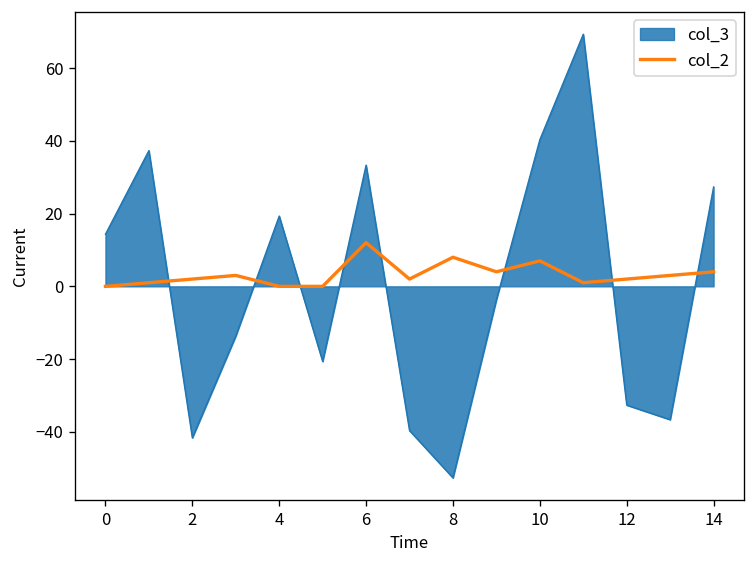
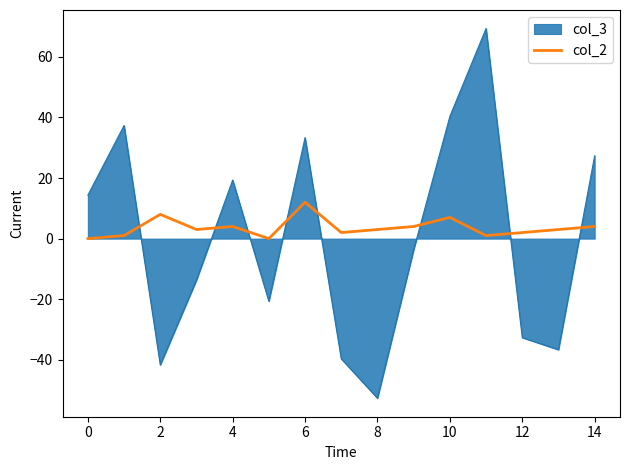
  {
    "col_2": {
      "0": 0,
-     "2": 2,
-     "4": 0,
+     "2": 8,
+     "4": 4,
      "6": 12,
-     "8": 8,
+     "8": 3,
      "10": 7,
      "12": 2,
      "14": 4
    }
  }
